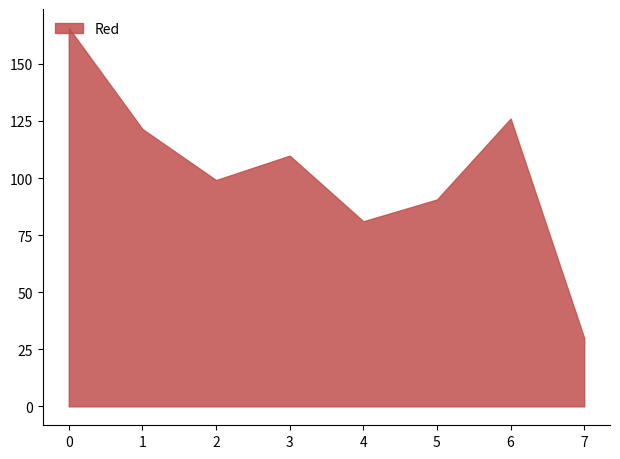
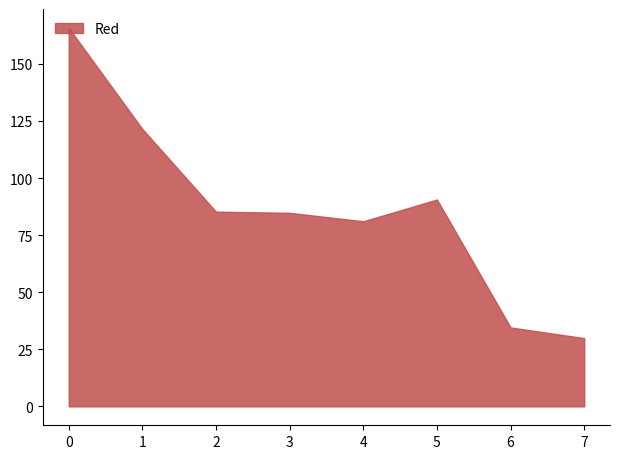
  {
    "0": 166,
    "1": 121,
-   "2": 99,
-   "3": 110,
+   "2": 85,
+   "3": 85,
    "4": 81,
    "5": 91,
-   "6": 126,
+   "6": 35,
    "7": 30
  }
